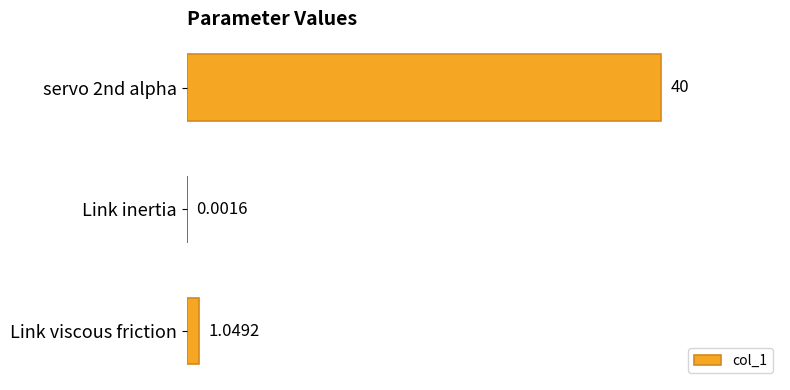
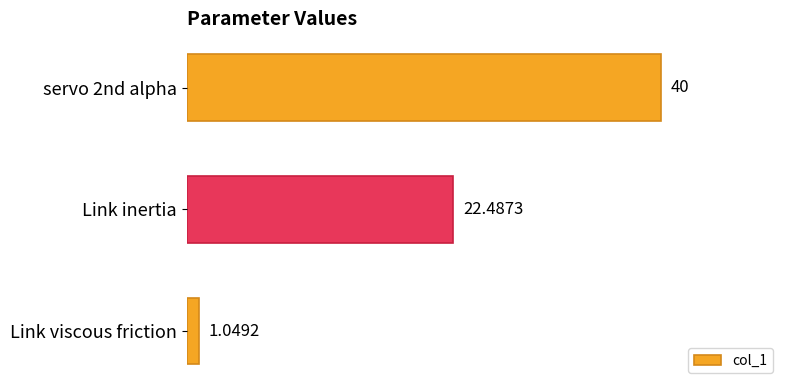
  {
    "servo 2nd alpha": 40,
-   "Link inertia": 0.0016,
+   "Link inertia": 22.4873,
    "Link viscous friction": 1.0492
  }
